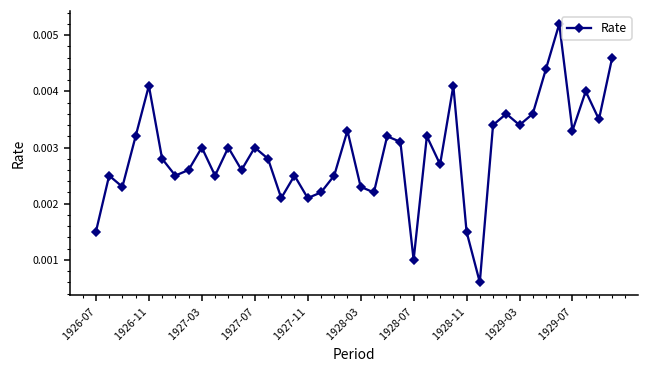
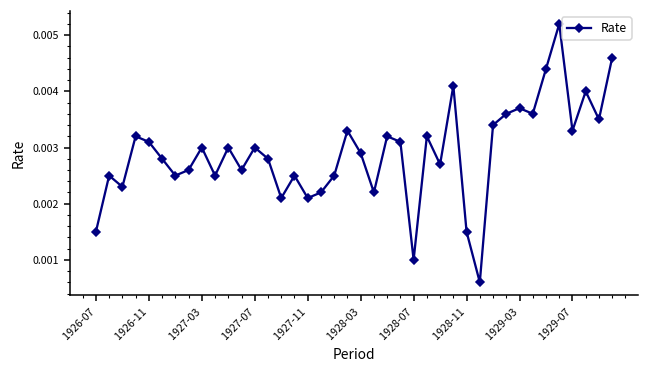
  {
    "1926-07": 0.0015,
-   "1926-11": 0.0041,
+   "1926-11": 0.0031,
    "1927-03": 0.0030,
    "1927-07": 0.0030,
    "1927-11": 0.0021,
-   "1928-03": 0.0023,
+   "1928-03": 0.0029,
    "1928-07": 0.0010,
    "1928-11": 0.0015,
-   "1929-03": 0.0034,
+   "1929-03": 0.0037,
    "1929-07": 0.0033
  }
